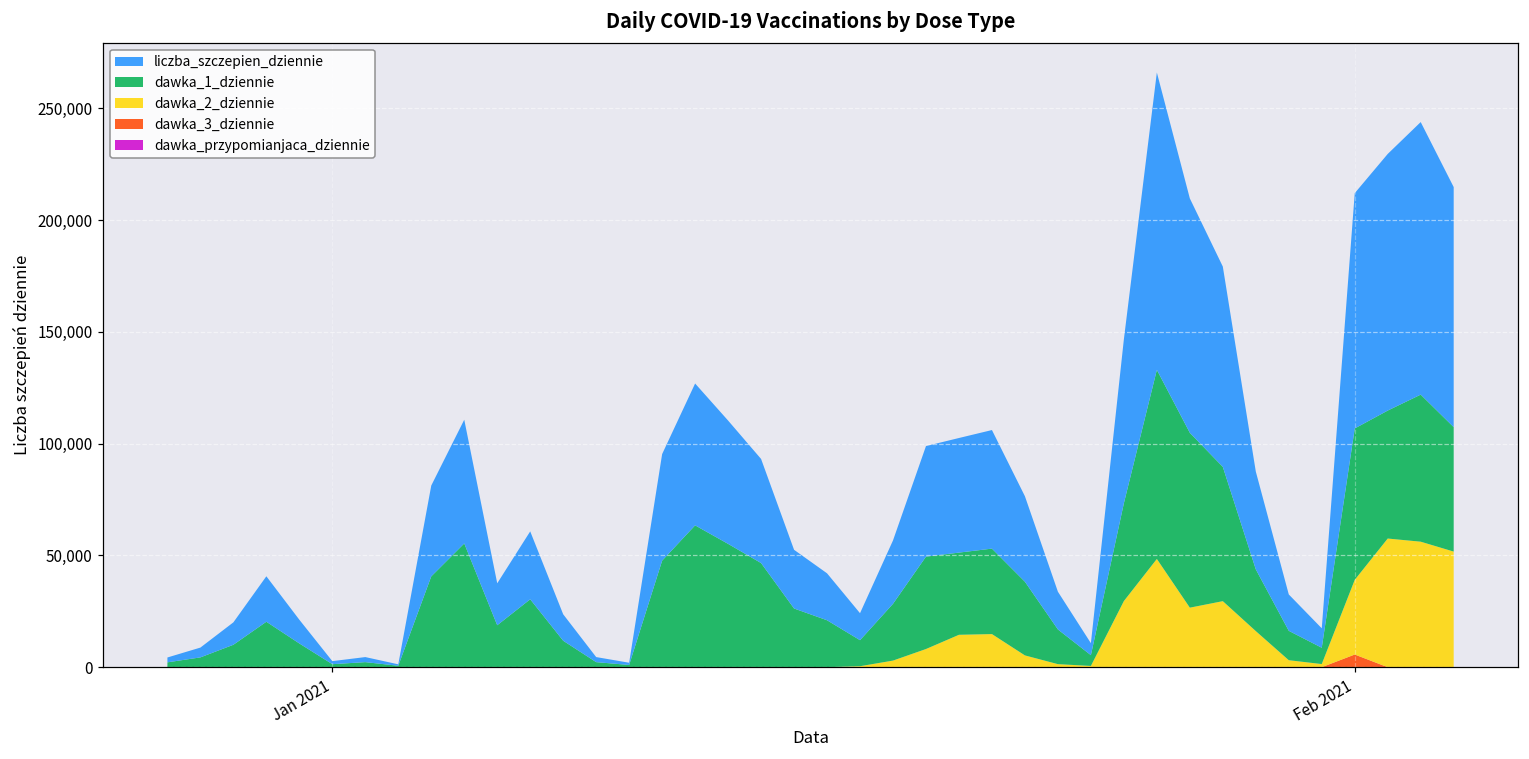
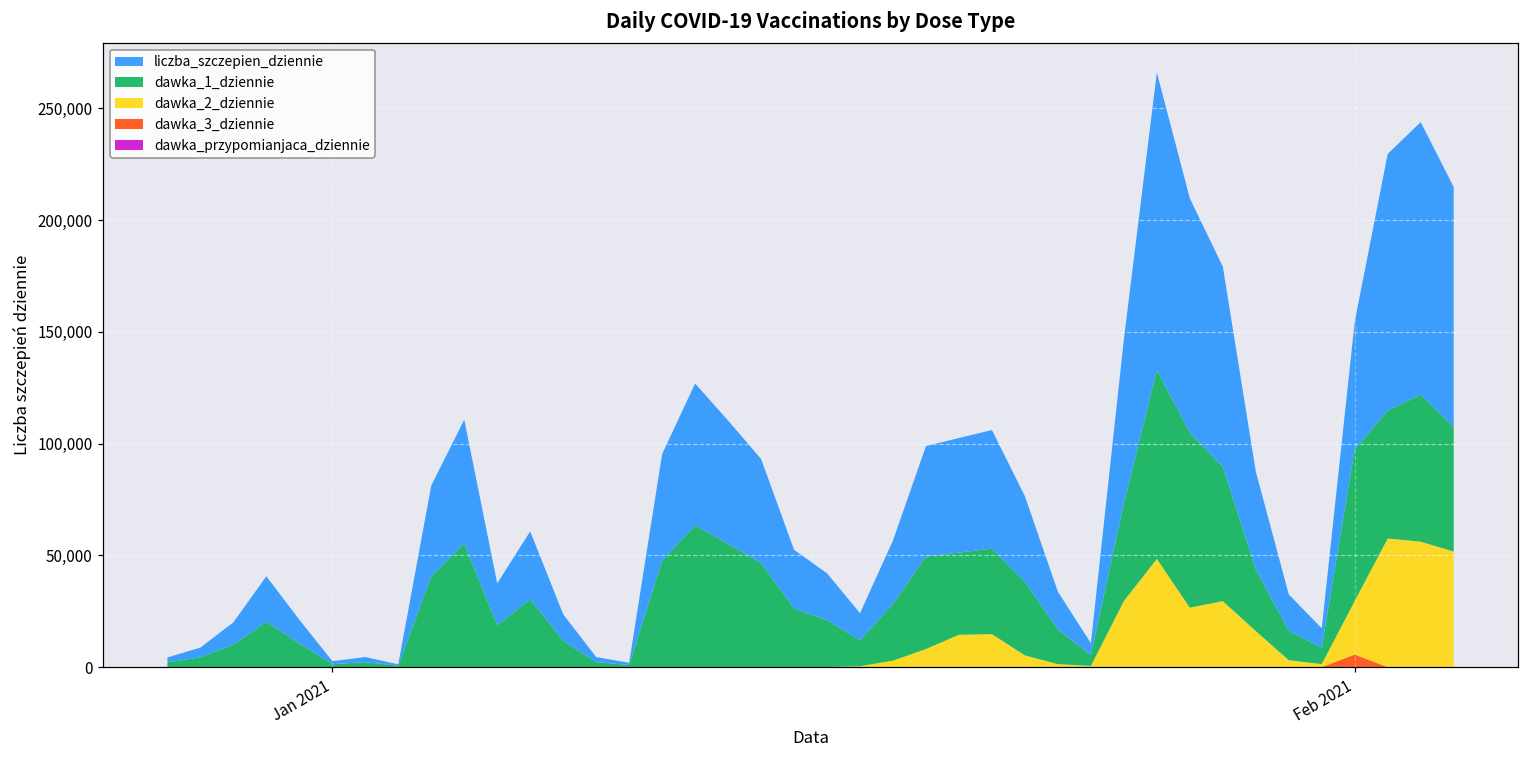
  {
    "dawka_przypomianjaca_dziennie": {
      "Feb 2021": "0"
    },
    "dawka_3_dziennie": {
      "Feb 2021": "6,000"
    },
    "dawka_2_dziennie": {
-     "Feb 2021": "33,000"
+     "Feb 2021": "24,000"
    },
    "dawka_1_dziennie": {
      "Jan 2021": "1,000",
      "Feb 2021": "68,000"
    },
    "liczba_szczepien_dziennie": {
      "Jan 2021": "1,000",
-     "Feb 2021": "105,000"
+     "Feb 2021": "57,000"
    }
  }
